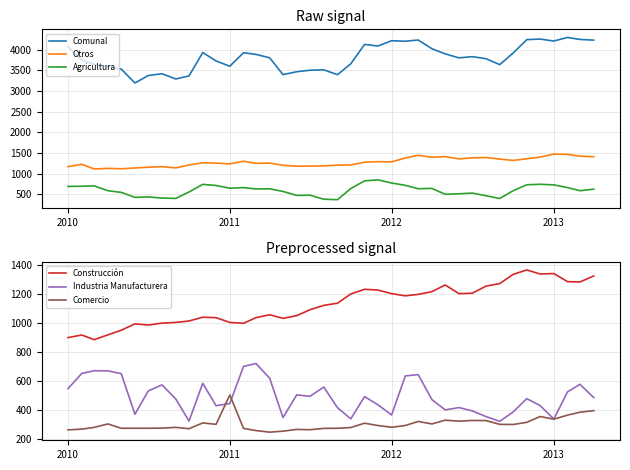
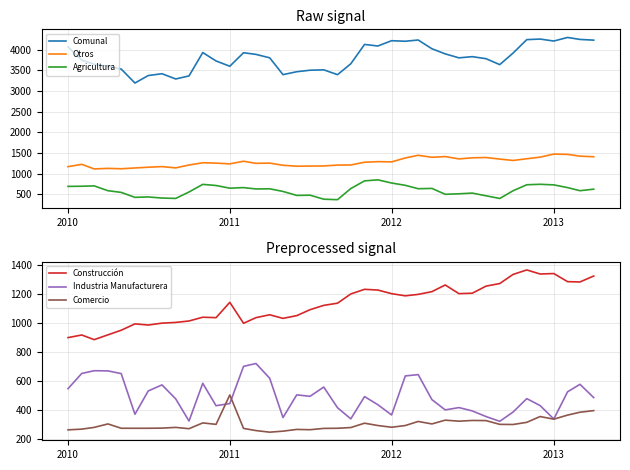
  {
    "Raw signal": {
      "Comunal": {
        "2011": 3600,
        "2012": 4200,
        "2013": 4200
      },
      "Otros": {
        "2010": 1200,
        "2011": 1200,
        "2012": 1300,
        "2013": 1500
      },
      "Agricultura": {
        "2010": 700,
        "2011": 600,
        "2012": 800,
        "2013": 700
      }
    },
    "Preprocessed signal": {
      "Construcción": {
        "2010": 900,
-       "2011": 1000,
+       "2011": 1140,
        "2012": 1200,
        "2013": 1340
      },
      "Industria Manufacturera": {
        "2010": 550,
        "2011": 440,
        "2012": 360
      },
      "Comercio": {
        "2010": 260,
        "2011": 500,
        "2012": 280
      }
    }
  }
